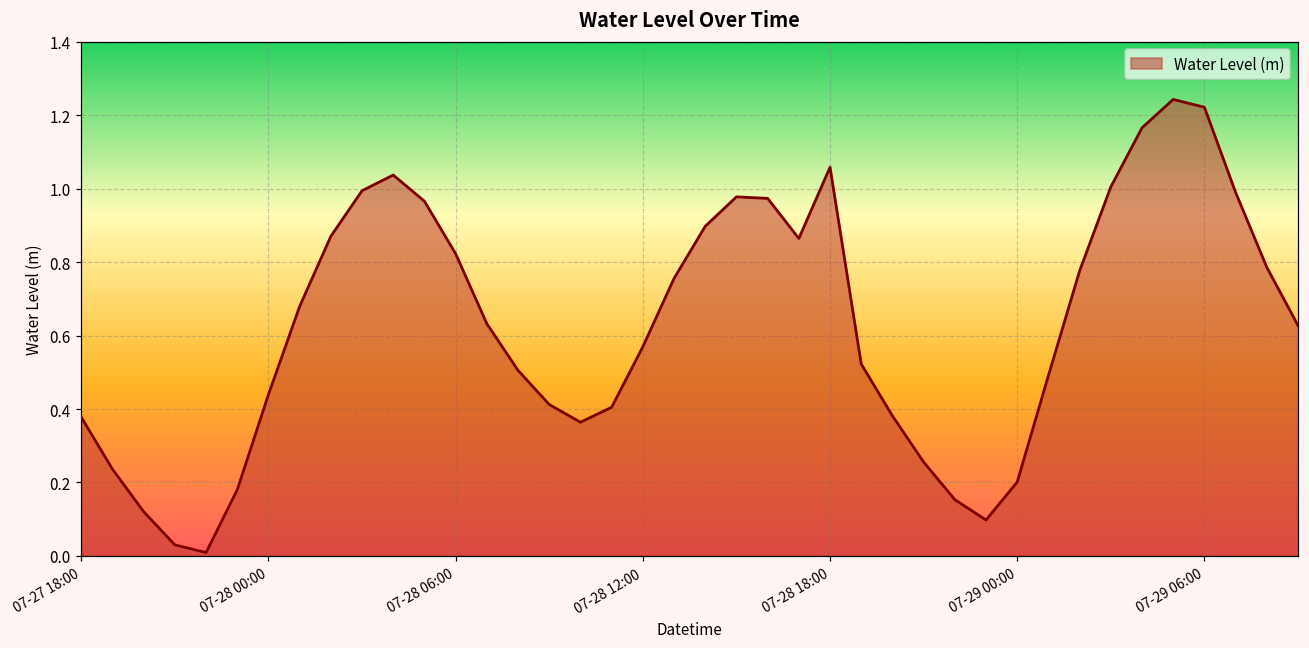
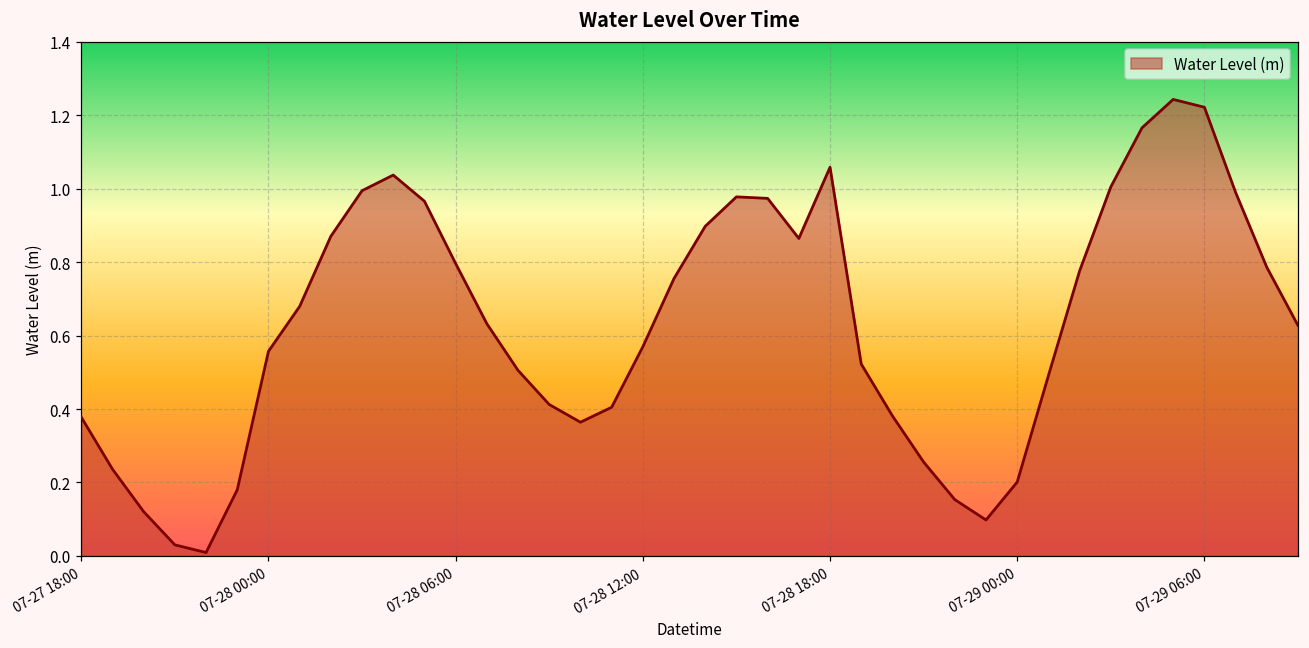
  {
    "07-27 18:00": 0.38,
-   "07-28 00:00": 0.44,
-   "07-28 06:00": 0.82,
+   "07-28 00:00": 0.56,
+   "07-28 06:00": 0.80,
    "07-28 12:00": 0.57,
    "07-28 18:00": 1.06,
    "07-29 00:00": 0.20,
    "07-29 06:00": 1.22
  }
